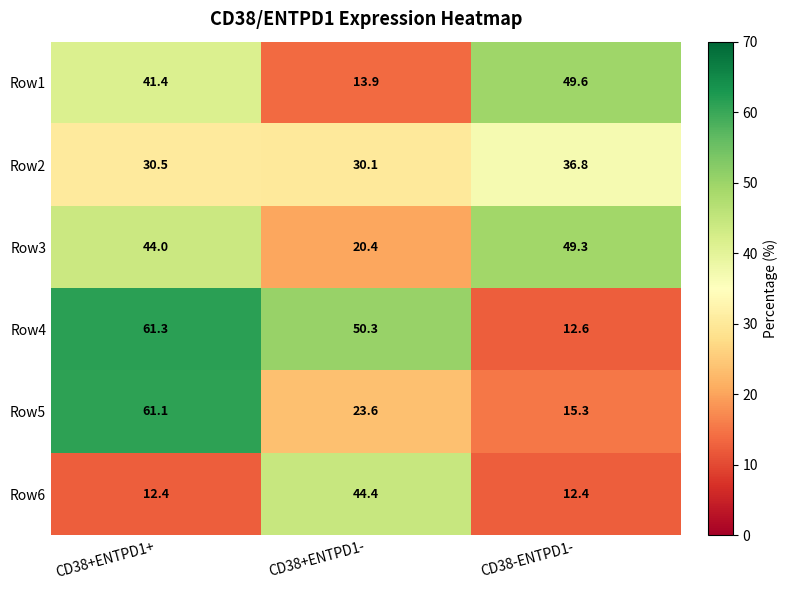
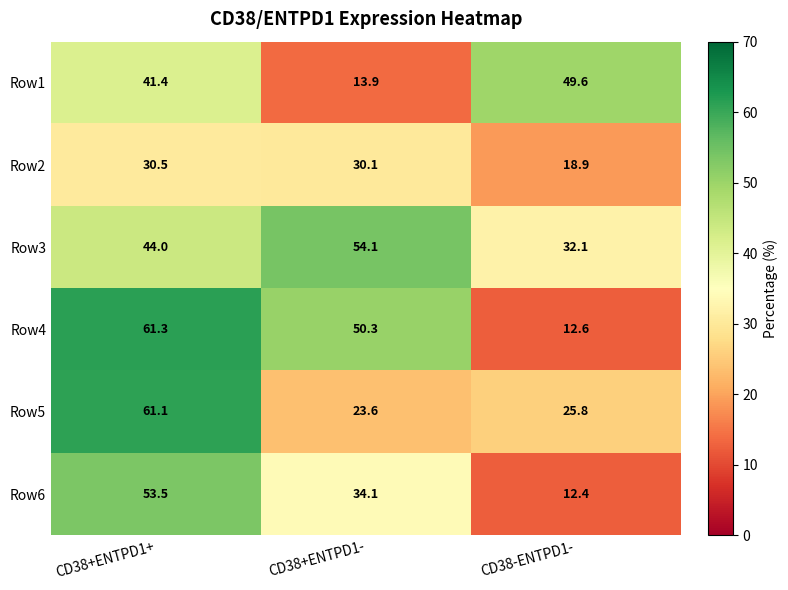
  {
    "Row1": {
      "CD38+ENTPD1+": 41.4,
      "CD38+ENTPD1-": 13.9,
      "CD38-ENTPD1-": 49.6
    },
    "Row2": {
      "CD38+ENTPD1+": 30.5,
      "CD38+ENTPD1-": 30.1,
-     "CD38-ENTPD1-": 36.8
+     "CD38-ENTPD1-": 18.9
    },
    "Row3": {
      "CD38+ENTPD1+": 44.0,
-     "CD38+ENTPD1-": 20.4,
-     "CD38-ENTPD1-": 49.3
+     "CD38+ENTPD1-": 54.1,
+     "CD38-ENTPD1-": 32.1
    },
    "Row4": {
      "CD38+ENTPD1+": 61.3,
      "CD38+ENTPD1-": 50.3,
      "CD38-ENTPD1-": 12.6
    },
    "Row5": {
      "CD38+ENTPD1+": 61.1,
      "CD38+ENTPD1-": 23.6,
-     "CD38-ENTPD1-": 15.3
+     "CD38-ENTPD1-": 25.8
    },
    "Row6": {
-     "CD38+ENTPD1+": 12.4,
-     "CD38+ENTPD1-": 44.4,
+     "CD38+ENTPD1+": 53.5,
+     "CD38+ENTPD1-": 34.1,
      "CD38-ENTPD1-": 12.4
    }
  }
